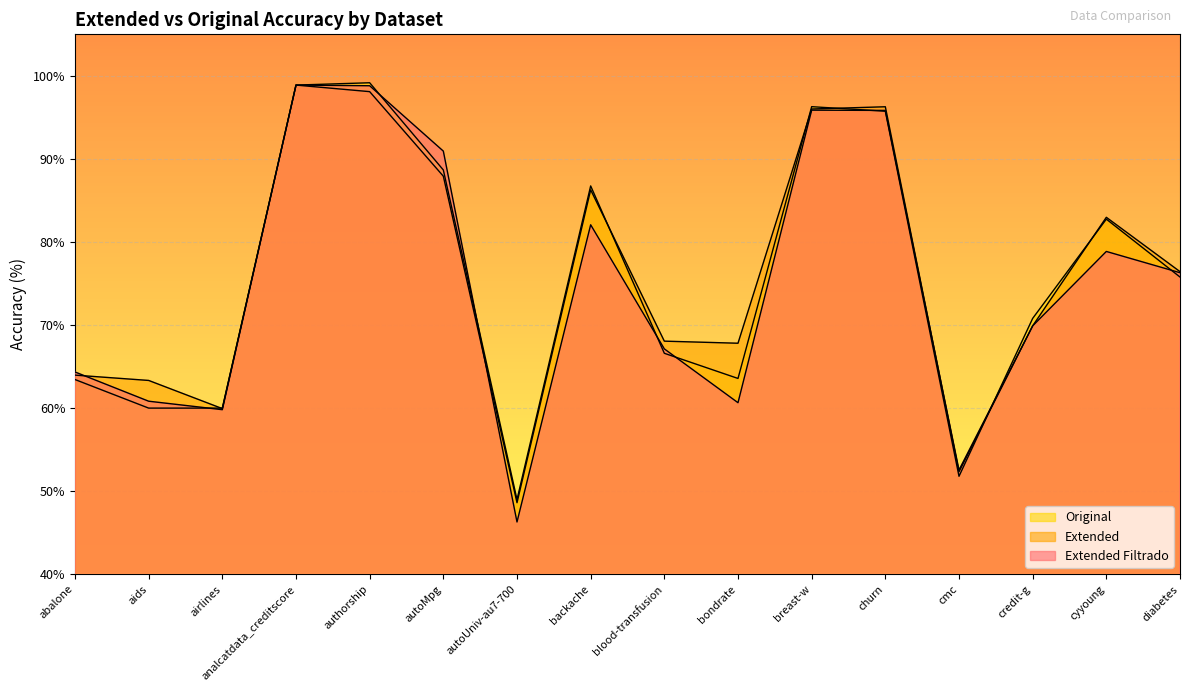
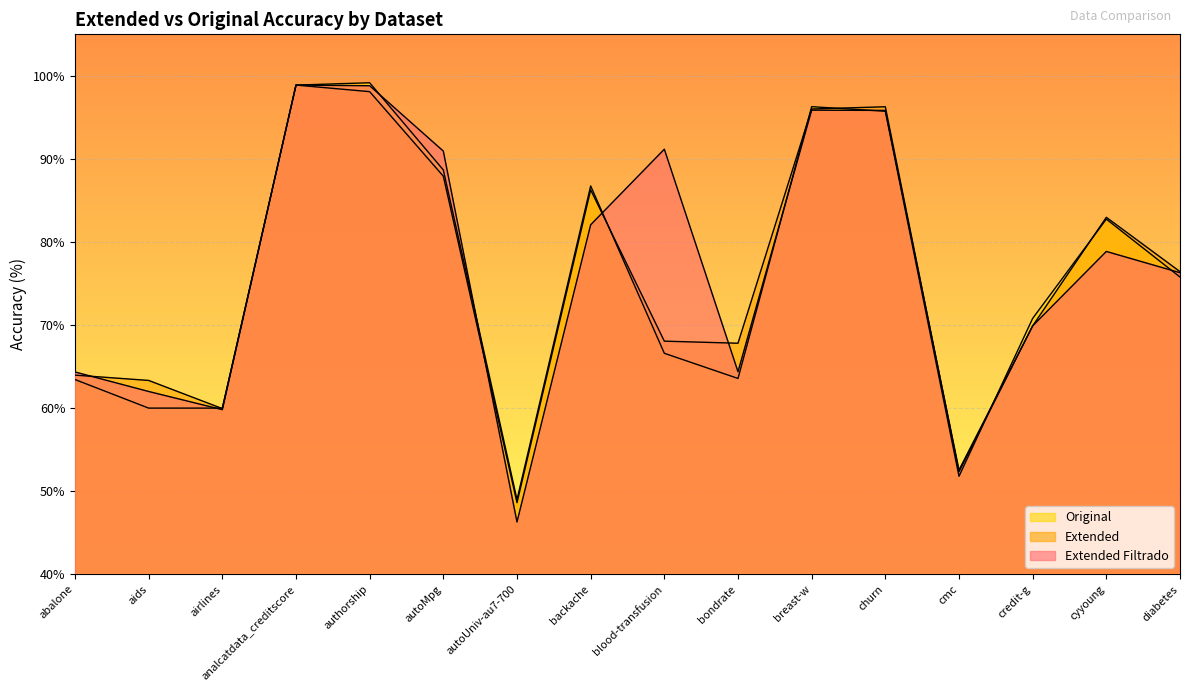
  {
    "Extended Filtrado": {
      "abalone": "64%",
-     "aids": "61%",
+     "aids": "62%",
      "authorship": "99%",
      "autoMpg": "91%",
      "autoUniv-au7-700": "46%",
      "backache": "82%",
-     "blood-transfusion": "67%",
-     "bondrate": "61%",
+     "blood-transfusion": "91%",
+     "bondrate": "64%",
      "cyyoung": "79%"
    }
  }
